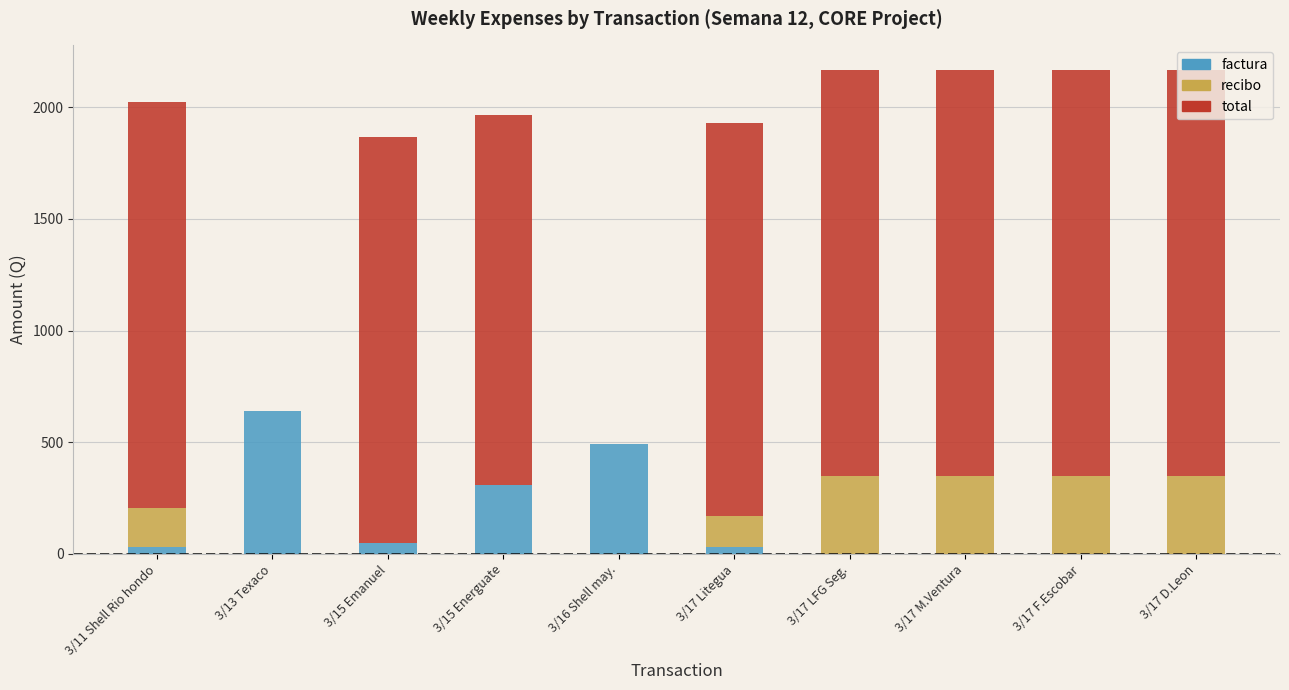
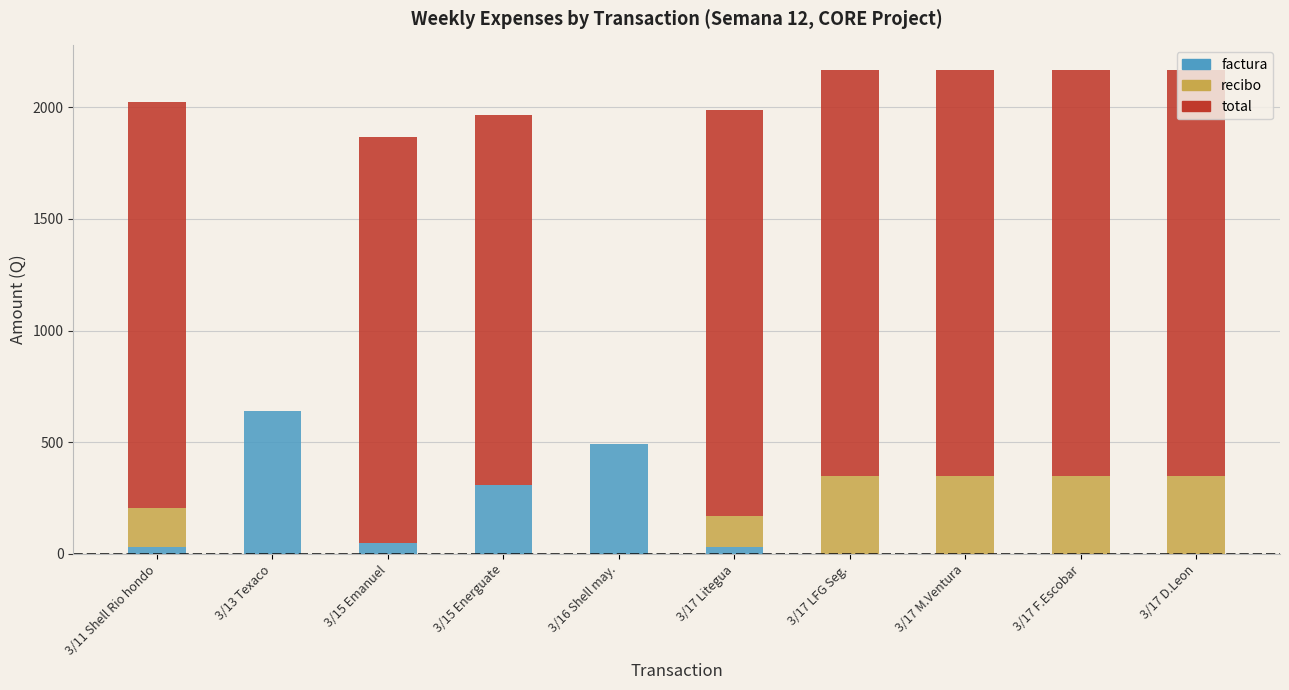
  {
    "recibo": {
      "3/11 Shell Rio hondo": 180,
      "3/13 Texaco": 0,
      "3/15 Emanuel": 0,
      "3/15 Energuate": 0,
      "3/16 Shell may.": 0,
      "3/17 Litegua": 140,
      "3/17 LFG Seg.": 350,
      "3/17 M.Ventura": 350,
      "3/17 F.Escobar": 350,
      "3/17 D.Leon": 350
    },
    "total": {
      "3/11 Shell Rio hondo": 1820,
      "3/13 Texaco": 0,
      "3/15 Emanuel": 1820,
      "3/15 Energuate": 1660,
      "3/16 Shell may.": 0,
-     "3/17 Litegua": 1760,
+     "3/17 Litegua": 1820,
      "3/17 LFG Seg.": 1820,
      "3/17 M.Ventura": 1820,
      "3/17 F.Escobar": 1820
    }
  }
